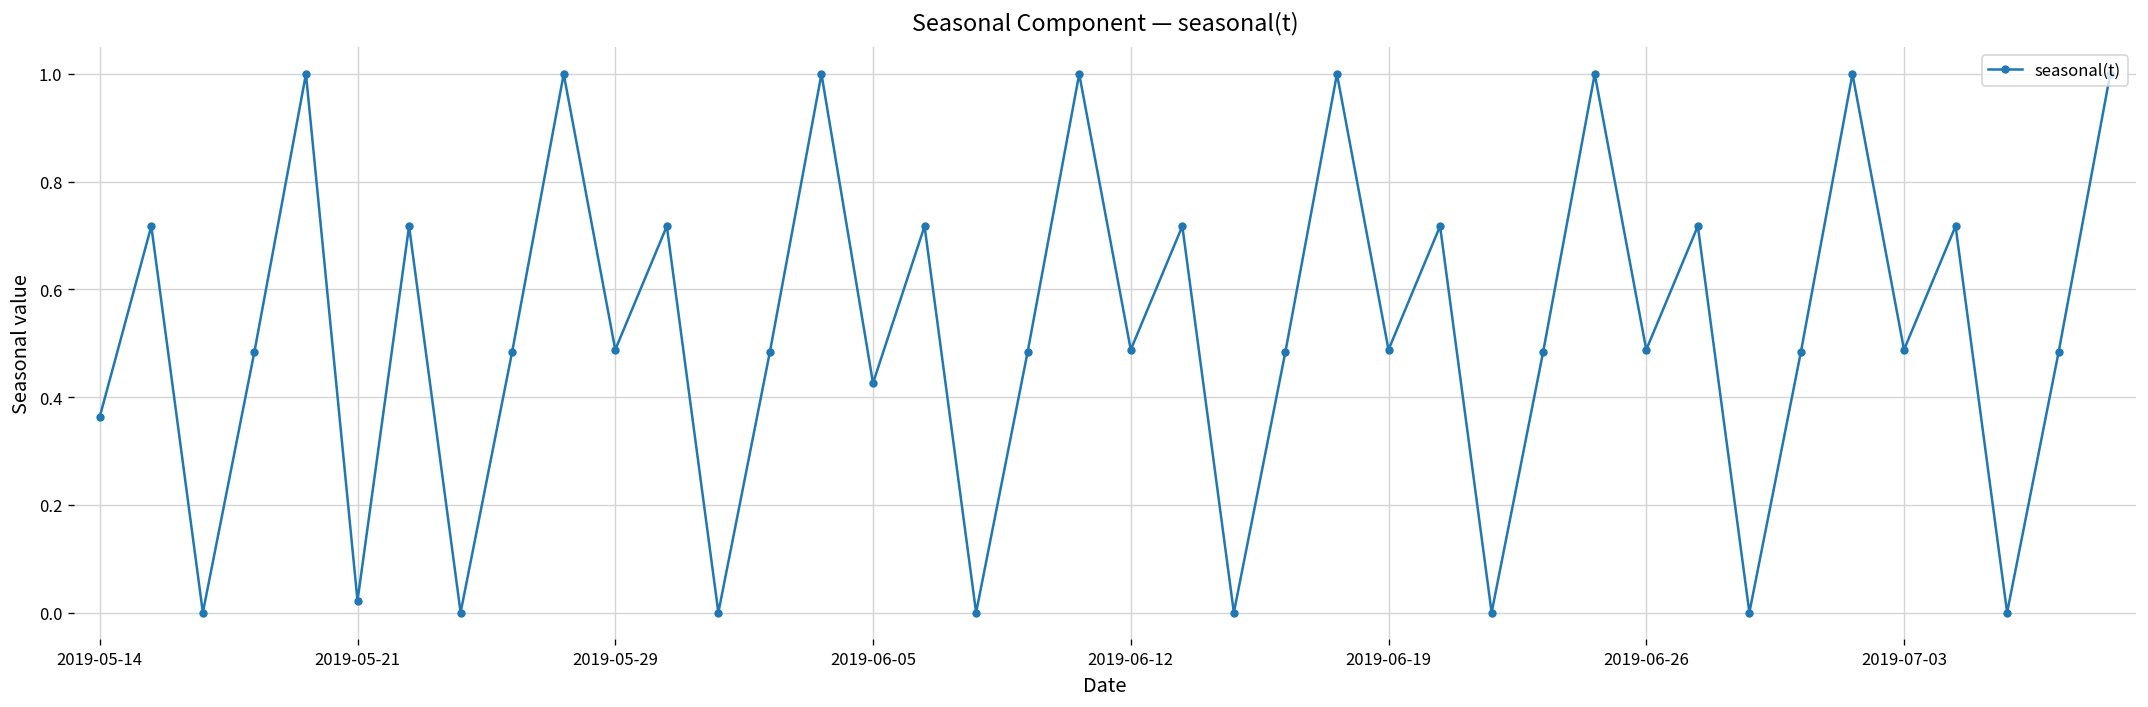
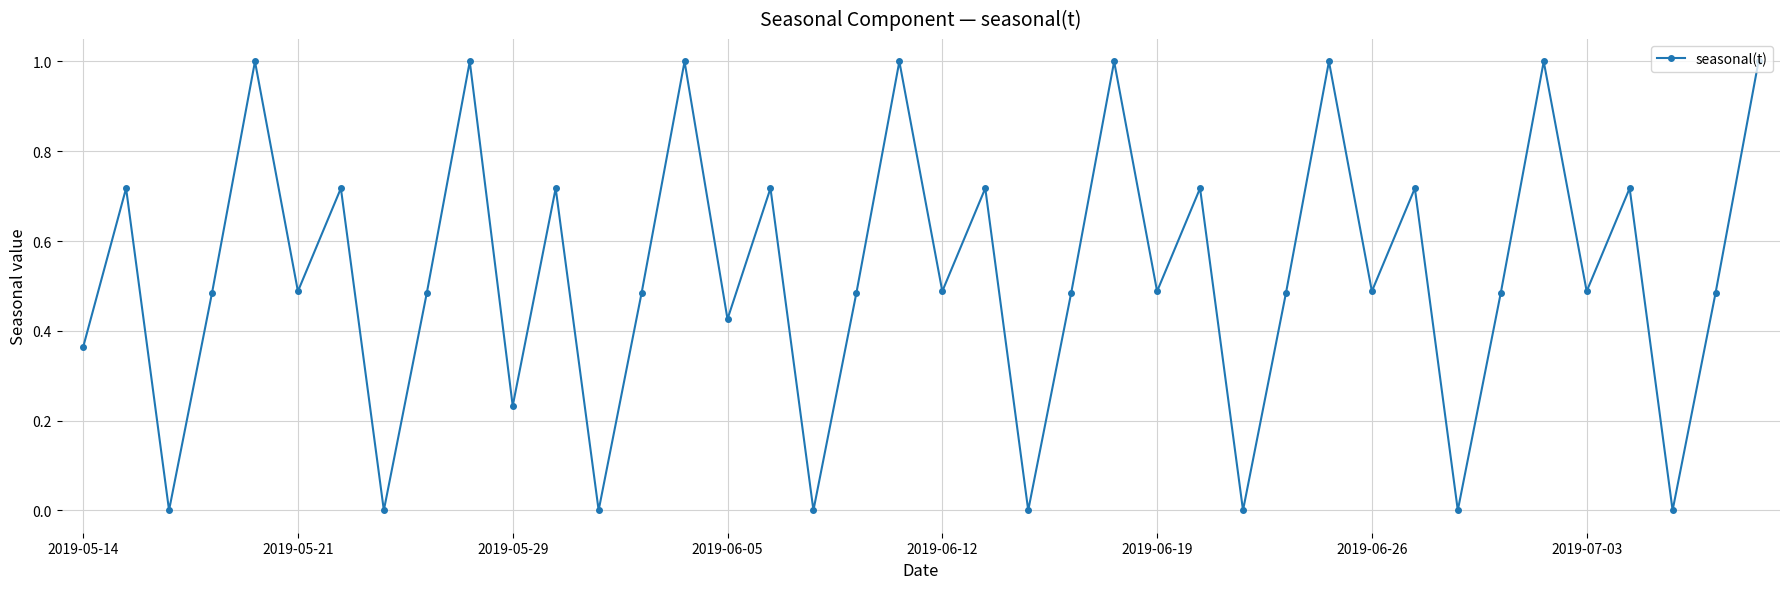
  {
    "2019-05-14": 0.36,
-   "2019-05-21": 0.02,
-   "2019-05-29": 0.49,
+   "2019-05-21": 0.49,
+   "2019-05-29": 0.23,
    "2019-06-05": 0.43,
    "2019-06-12": 0.49,
    "2019-06-19": 0.49,
    "2019-06-26": 0.49,
    "2019-07-03": 0.49
  }
